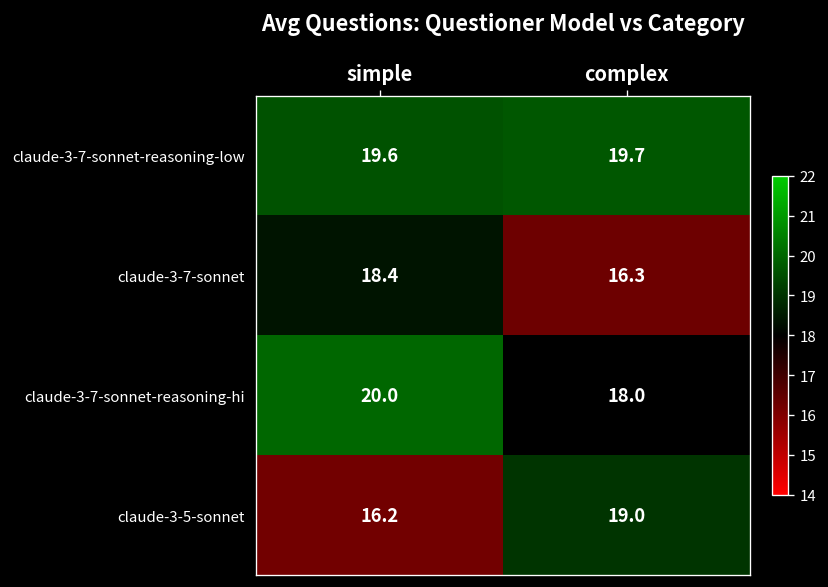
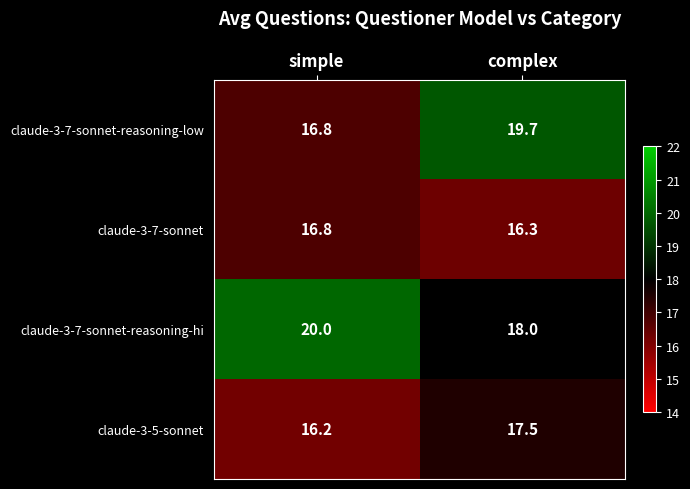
  {
    "claude-3-7-sonnet-reasoning-low": {
-     "simple": 19.6,
+     "simple": 16.8,
      "complex": 19.7
    },
    "claude-3-7-sonnet": {
-     "simple": 18.4,
+     "simple": 16.8,
      "complex": 16.3
    },
    "claude-3-7-sonnet-reasoning-hi": {
      "simple": 20.0,
      "complex": 18.0
    },
    "claude-3-5-sonnet": {
      "simple": 16.2,
-     "complex": 19.0
+     "complex": 17.5
    }
  }
